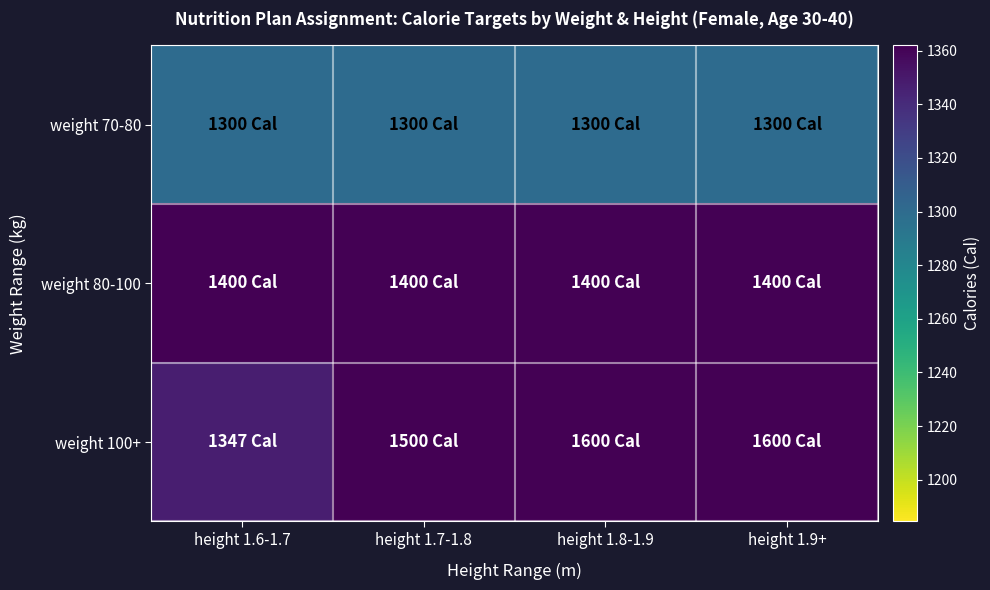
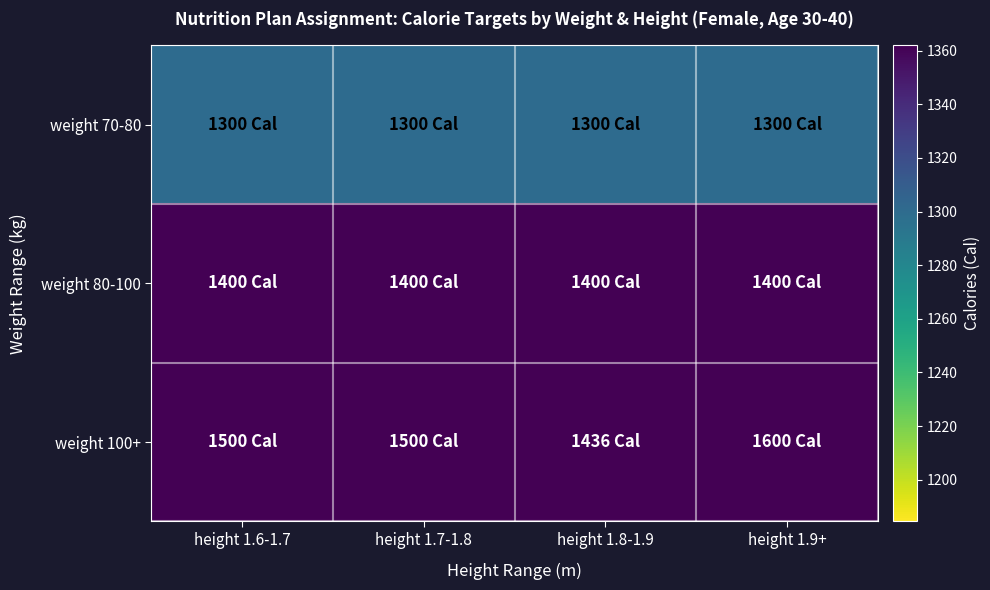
  {
    "weight 70-80": {
      "height 1.6-1.7": 1300,
      "height 1.7-1.8": 1300,
      "height 1.8-1.9": 1300,
      "height 1.9+": 1300
    },
    "weight 80-100": {
      "height 1.6-1.7": 1400,
      "height 1.7-1.8": 1400,
      "height 1.8-1.9": 1400,
      "height 1.9+": 1400
    },
    "weight 100+": {
-     "height 1.6-1.7": 1347,
+     "height 1.6-1.7": 1500,
      "height 1.7-1.8": 1500,
-     "height 1.8-1.9": 1600,
+     "height 1.8-1.9": 1436,
      "height 1.9+": 1600
    }
  }
